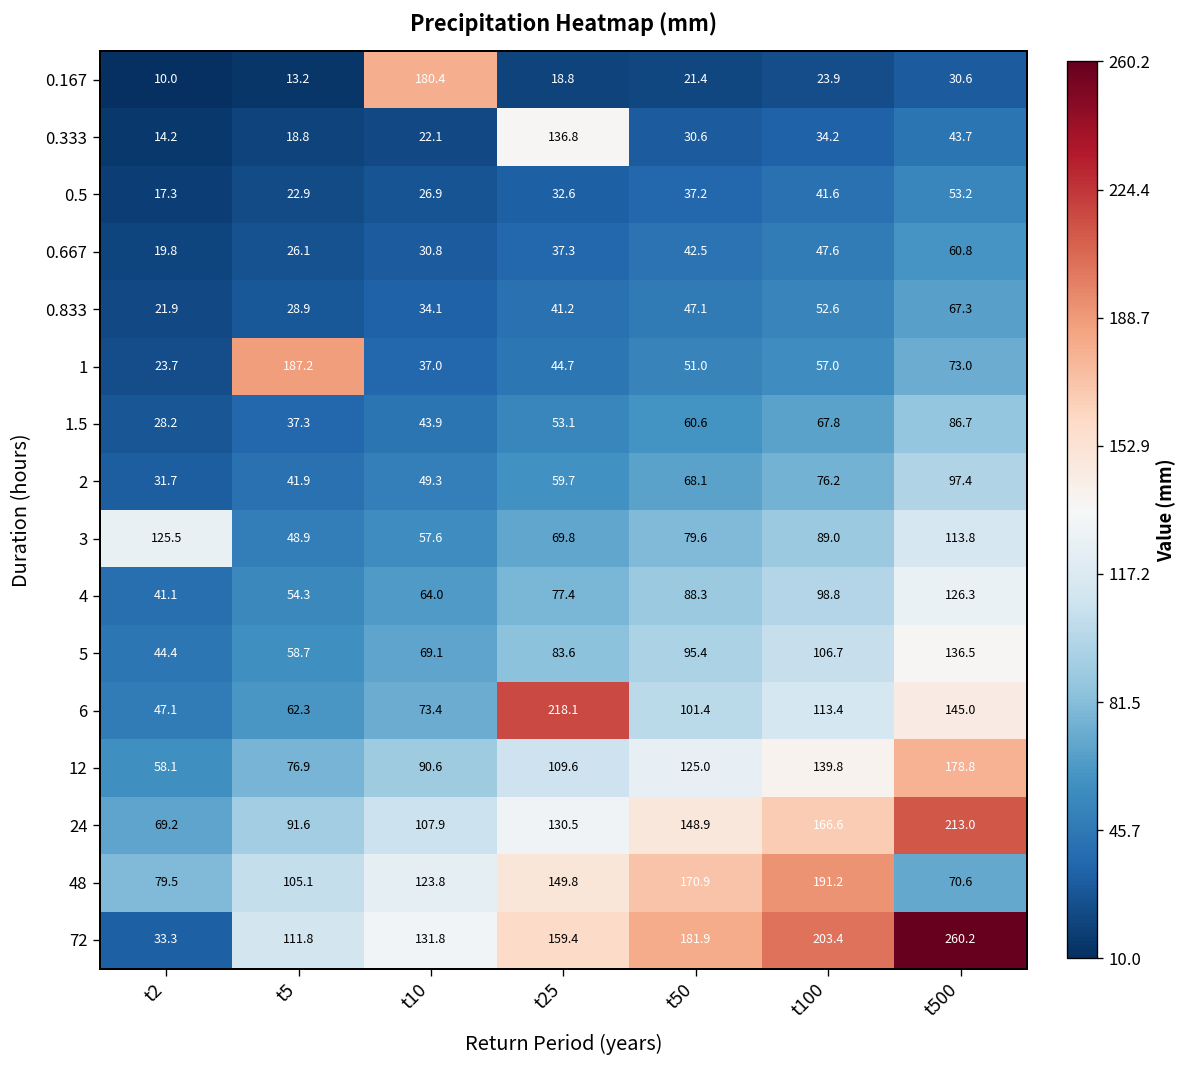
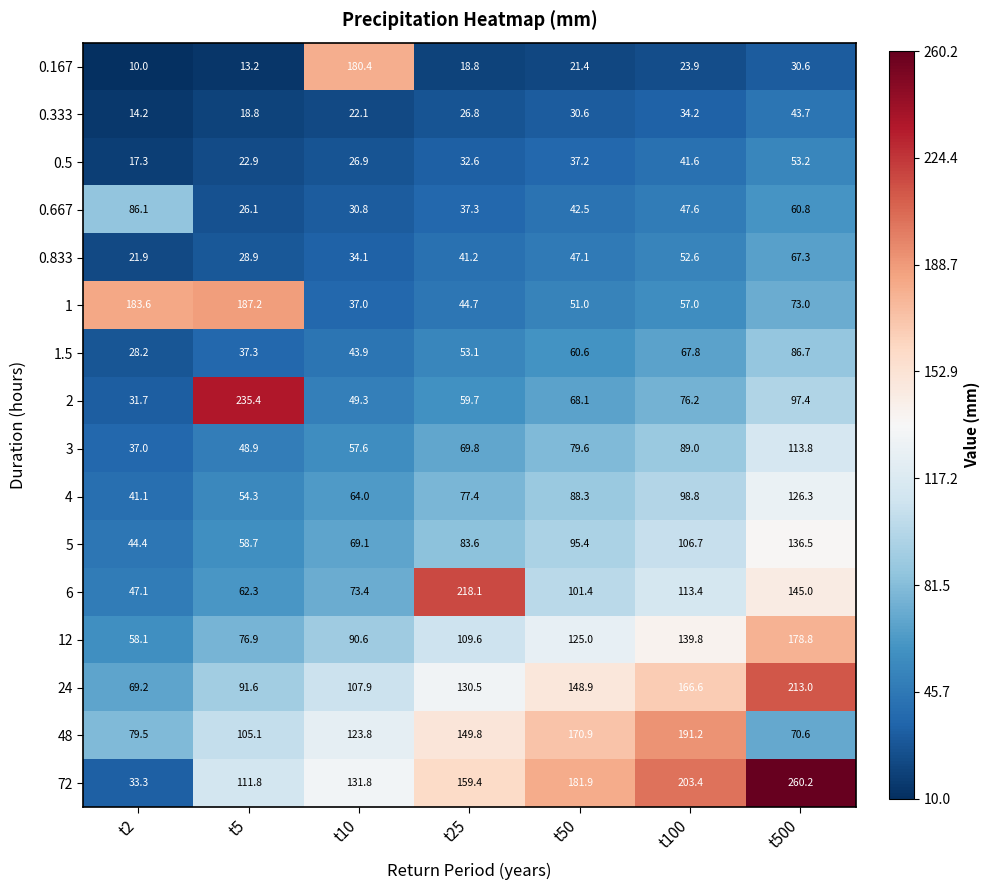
  {
    "0.167": {
      "t2": 10.0,
      "t5": 13.2,
      "t10": 180.4,
      "t25": 18.8,
      "t50": 21.4,
      "t100": 23.9,
      "t500": 30.6
    },
    "0.333": {
      "t2": 14.2,
      "t5": 18.8,
      "t10": 22.1,
-     "t25": 136.8,
+     "t25": 26.8,
      "t50": 30.6,
      "t100": 34.2,
      "t500": 43.7
    },
    "0.5": {
      "t2": 17.3,
      "t5": 22.9,
      "t10": 26.9,
      "t25": 32.6,
      "t50": 37.2,
      "t100": 41.6,
      "t500": 53.2
    },
    "0.667": {
-     "t2": 19.8,
+     "t2": 86.1,
      "t5": 26.1,
      "t10": 30.8,
      "t25": 37.3,
      "t50": 42.5,
      "t100": 47.6,
      "t500": 60.8
    },
    "0.833": {
      "t2": 21.9,
      "t5": 28.9,
      "t10": 34.1,
      "t25": 41.2,
      "t50": 47.1,
      "t100": 52.6,
      "t500": 67.3
    },
    "1": {
-     "t2": 23.7,
+     "t2": 183.6,
      "t5": 187.2,
      "t10": 37.0,
      "t25": 44.7,
      "t50": 51.0,
      "t100": 57.0,
      "t500": 73.0
    },
    "1.5": {
      "t2": 28.2,
      "t5": 37.3,
      "t10": 43.9,
      "t25": 53.1,
      "t50": 60.6,
      "t100": 67.8,
      "t500": 86.7
    },
    "2": {
      "t2": 31.7,
-     "t5": 41.9,
+     "t5": 235.4,
      "t10": 49.3,
      "t25": 59.7,
      "t50": 68.1,
      "t100": 76.2,
      "t500": 97.4
    },
    "3": {
-     "t2": 125.5,
+     "t2": 37.0,
      "t5": 48.9,
      "t10": 57.6,
      "t25": 69.8,
      "t50": 79.6,
      "t100": 89.0,
      "t500": 113.8
    },
    "4": {
      "t2": 41.1,
      "t5": 54.3,
      "t10": 64.0,
      "t25": 77.4,
      "t50": 88.3,
      "t100": 98.8,
      "t500": 126.3
    },
    "5": {
      "t2": 44.4,
      "t5": 58.7,
      "t10": 69.1,
      "t25": 83.6,
      "t50": 95.4,
      "t100": 106.7,
      "t500": 136.5
    },
    "6": {
      "t2": 47.1,
      "t5": 62.3,
      "t10": 73.4,
      "t25": 218.1,
      "t50": 101.4,
      "t100": 113.4,
      "t500": 145.0
    },
    "12": {
      "t2": 58.1,
      "t5": 76.9,
      "t10": 90.6,
      "t25": 109.6,
      "t50": 125.0,
      "t100": 139.8,
      "t500": 178.8
    },
    "24": {
      "t2": 69.2,
      "t5": 91.6,
      "t10": 107.9,
      "t25": 130.5,
      "t50": 148.9,
      "t100": 166.6,
      "t500": 213.0
    },
    "48": {
      "t2": 79.5,
      "t5": 105.1,
      "t10": 123.8,
      "t25": 149.8,
      "t50": 170.9,
      "t100": 191.2,
      "t500": 70.6
    },
    "72": {
      "t2": 33.3,
      "t5": 111.8,
      "t10": 131.8,
      "t25": 159.4,
      "t50": 181.9,
      "t100": 203.4,
      "t500": 260.2
    }
  }
